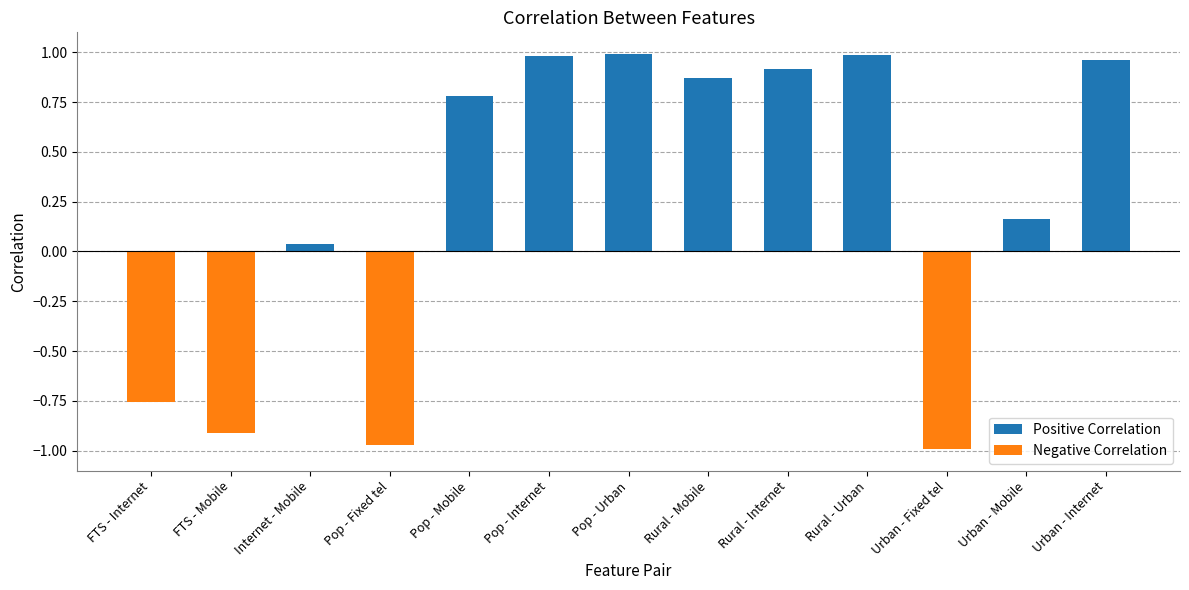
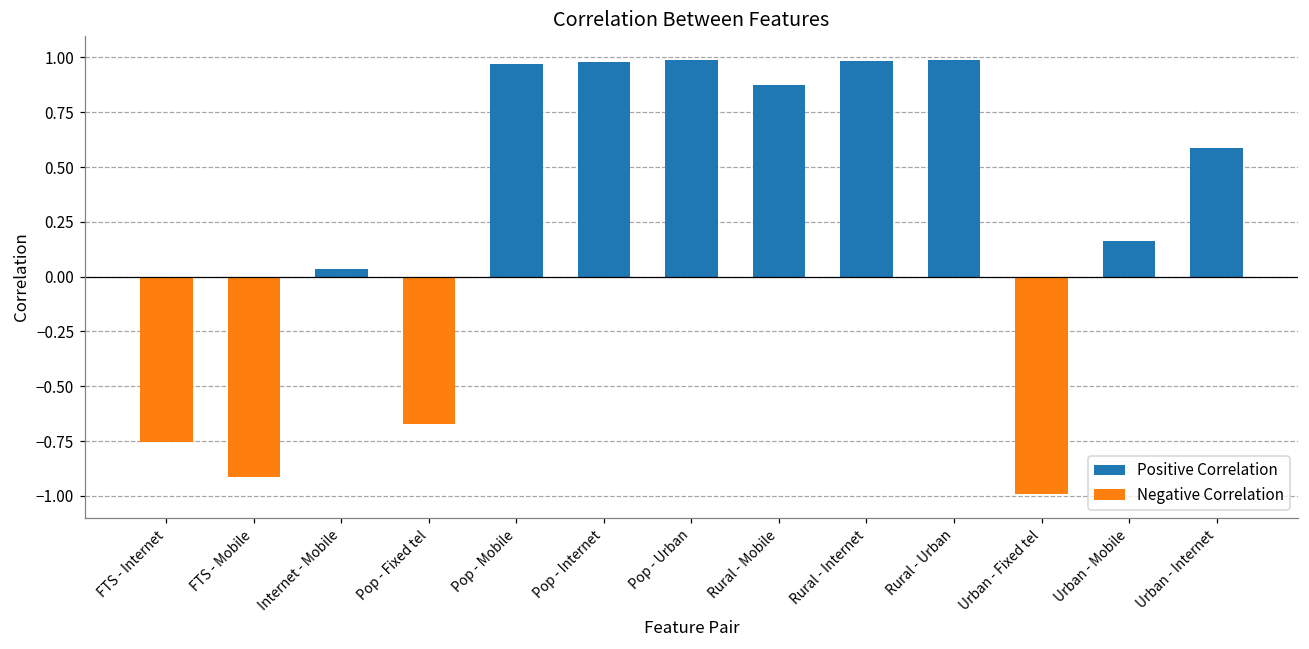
  {
    "FTS - Internet": -0.76,
    "FTS - Mobile": -0.91,
    "Internet - Mobile": 0.04,
-   "Pop - Fixed tel": -0.97,
-   "Pop - Mobile": 0.78,
+   "Pop - Fixed tel": -0.67,
+   "Pop - Mobile": 0.97,
    "Pop - Internet": 0.98,
    "Pop - Urban": 0.99,
    "Rural - Mobile": 0.87,
-   "Rural - Internet": 0.92,
+   "Rural - Internet": 0.98,
    "Rural - Urban": 0.99,
    "Urban - Fixed tel": -0.99,
    "Urban - Mobile": 0.16,
-   "Urban - Internet": 0.96
+   "Urban - Internet": 0.59
  }
